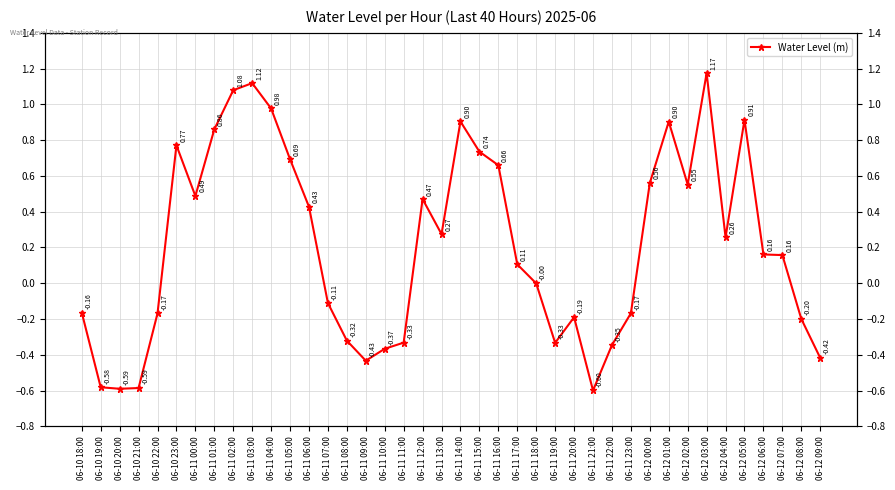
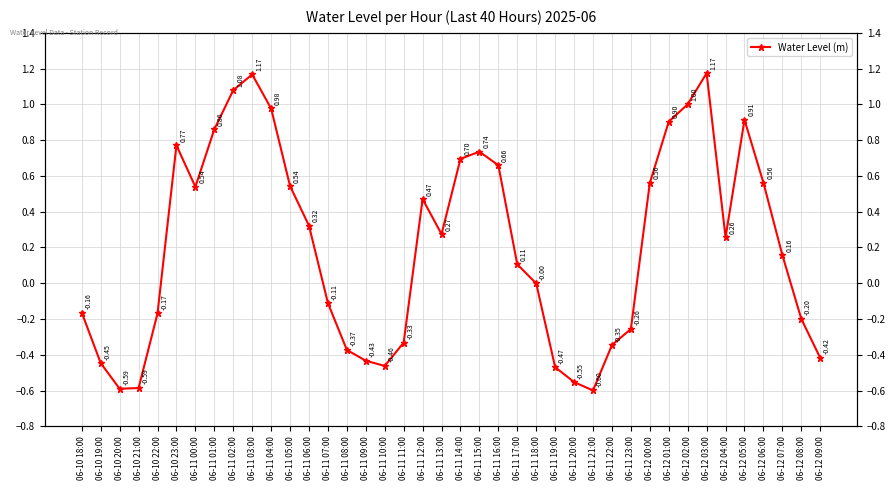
  {
    "06-10 18:00": -0.16,
-   "06-10 19:00": -0.58,
+   "06-10 19:00": -0.45,
    "06-10 20:00": -0.59,
    "06-10 21:00": -0.59,
    "06-10 22:00": -0.17,
    "06-10 23:00": 0.77,
-   "06-11 00:00": 0.49,
+   "06-11 00:00": 0.54,
    "06-11 01:00": 0.86,
    "06-11 02:00": 1.08,
-   "06-11 03:00": 1.12,
+   "06-11 03:00": 1.17,
    "06-11 04:00": 0.98,
-   "06-11 05:00": 0.69,
-   "06-11 06:00": 0.43,
+   "06-11 05:00": 0.54,
+   "06-11 06:00": 0.32,
    "06-11 07:00": -0.11,
-   "06-11 08:00": -0.32,
+   "06-11 08:00": -0.37,
    "06-11 09:00": -0.43,
-   "06-11 10:00": -0.37,
+   "06-11 10:00": -0.46,
    "06-11 11:00": -0.33,
    "06-11 12:00": 0.47,
    "06-11 13:00": 0.27,
-   "06-11 14:00": 0.90,
+   "06-11 14:00": 0.70,
    "06-11 15:00": 0.74,
    "06-11 16:00": 0.66,
    "06-11 17:00": 0.11,
    "06-11 18:00": -0.00,
-   "06-11 19:00": -0.33,
-   "06-11 20:00": -0.19,
+   "06-11 19:00": -0.47,
+   "06-11 20:00": -0.55,
    "06-11 21:00": -0.60,
    "06-11 22:00": -0.35,
-   "06-11 23:00": -0.17,
+   "06-11 23:00": -0.26,
    "06-12 00:00": 0.56,
    "06-12 01:00": 0.90,
-   "06-12 02:00": 0.55,
+   "06-12 02:00": 1.00,
    "06-12 03:00": 1.17,
    "06-12 04:00": 0.26,
    "06-12 05:00": 0.91,
-   "06-12 06:00": 0.16,
+   "06-12 06:00": 0.56,
    "06-12 07:00": 0.16,
    "06-12 08:00": -0.20,
    "06-12 09:00": -0.42
  }
